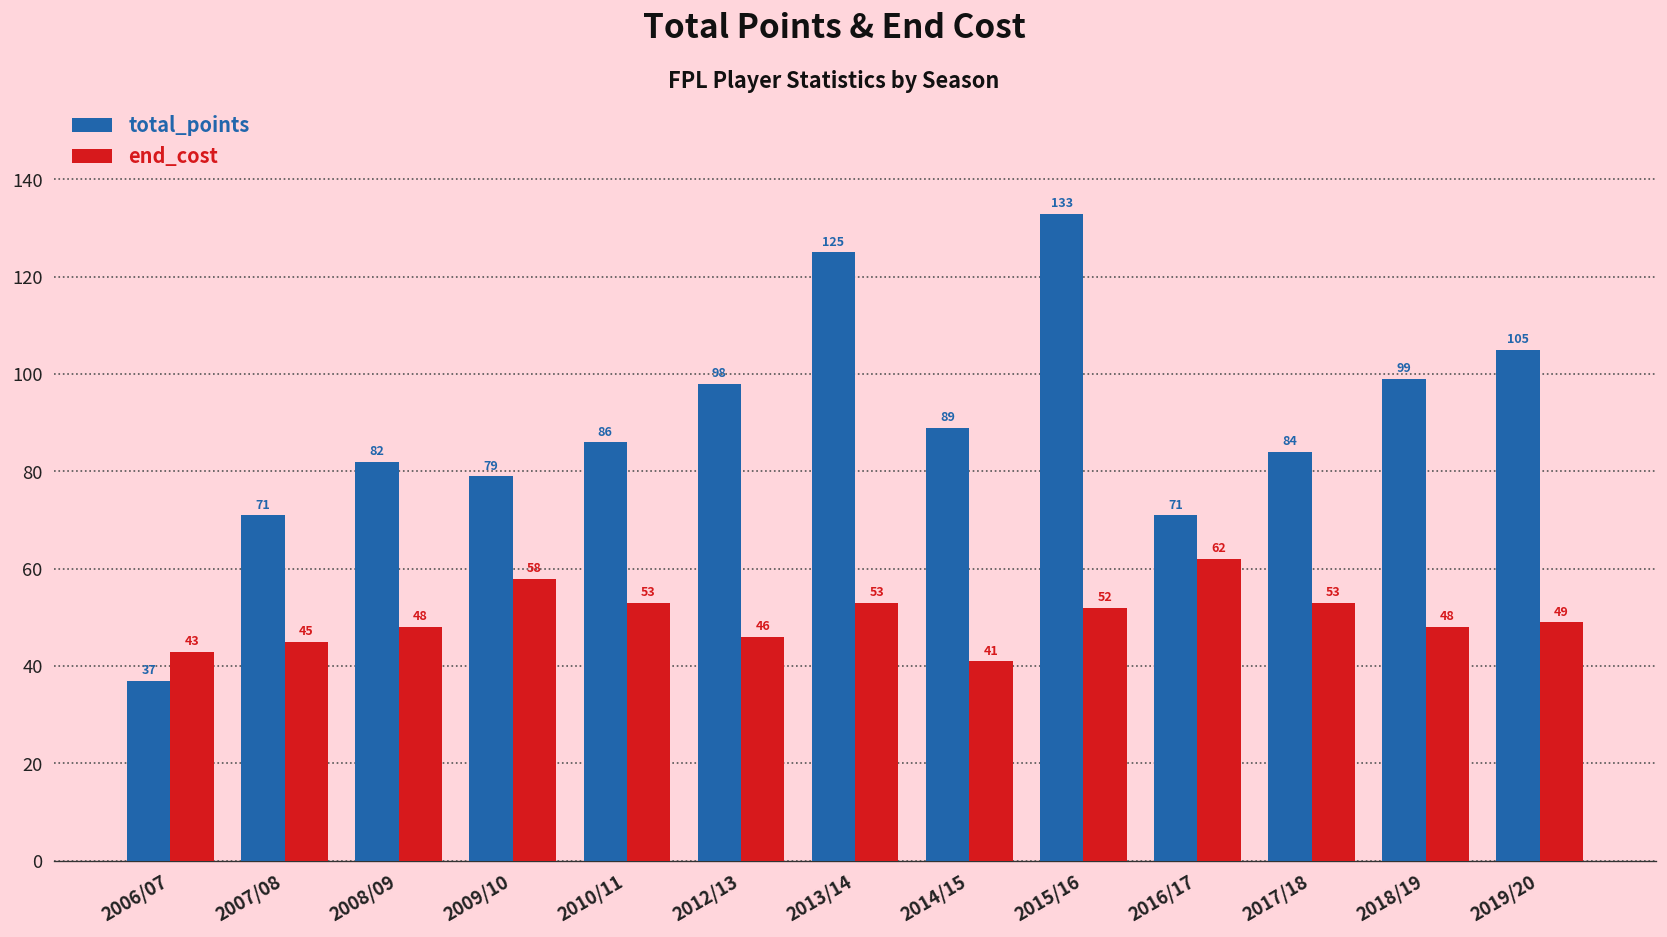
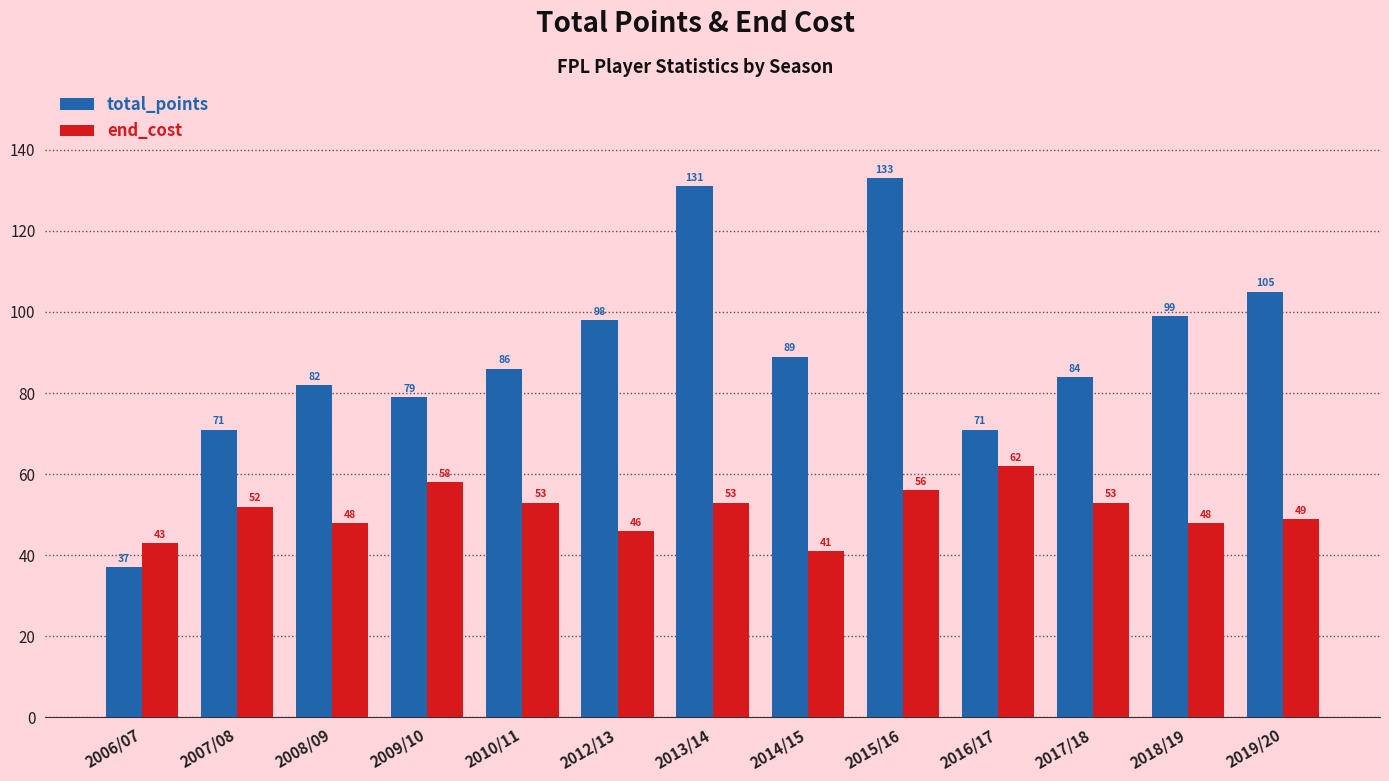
  {
    "total_points": {
      "2006/07": 37,
      "2007/08": 71,
      "2008/09": 82,
      "2009/10": 79,
      "2010/11": 86,
      "2012/13": 98,
-     "2013/14": 125,
+     "2013/14": 131,
      "2014/15": 89,
      "2015/16": 133,
      "2016/17": 71,
      "2017/18": 84,
      "2018/19": 99,
      "2019/20": 105
    },
    "end_cost": {
      "2006/07": 43,
-     "2007/08": 45,
+     "2007/08": 52,
      "2008/09": 48,
      "2009/10": 58,
      "2010/11": 53,
      "2012/13": 46,
      "2013/14": 53,
      "2014/15": 41,
-     "2015/16": 52,
+     "2015/16": 56,
      "2016/17": 62,
      "2017/18": 53,
      "2018/19": 48,
      "2019/20": 49
    }
  }
